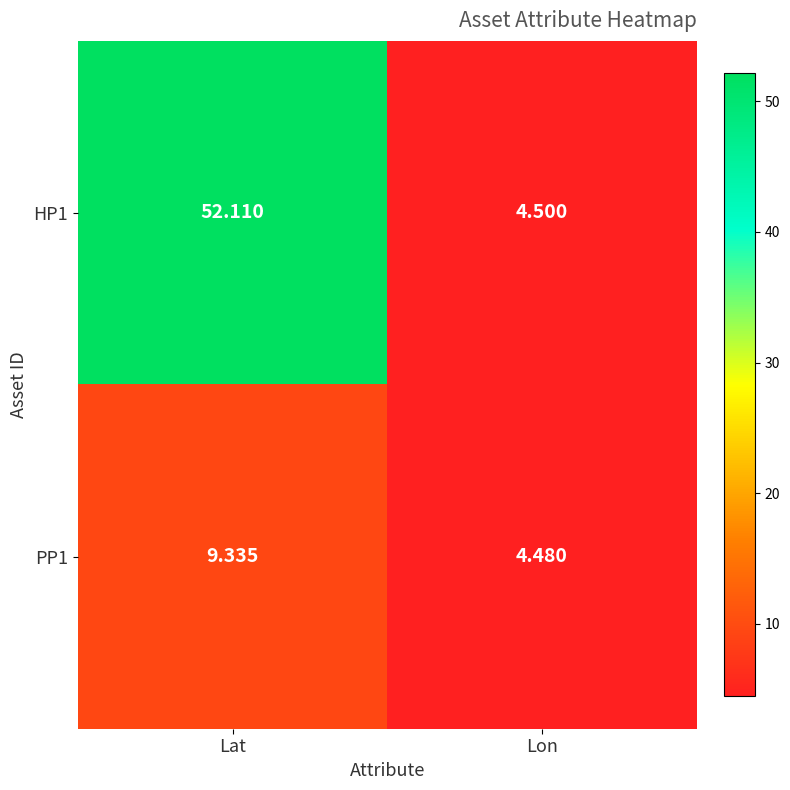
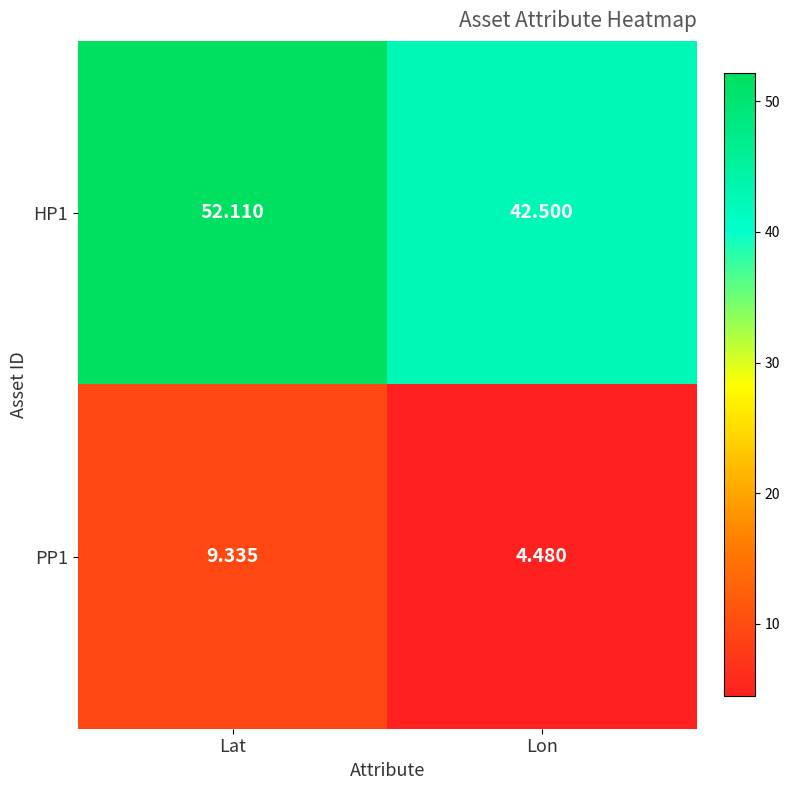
  {
    "HP1": {
      "Lat": 52.110,
-     "Lon": 4.500
+     "Lon": 42.500
    },
    "PP1": {
      "Lat": 9.335,
      "Lon": 4.480
    }
  }
